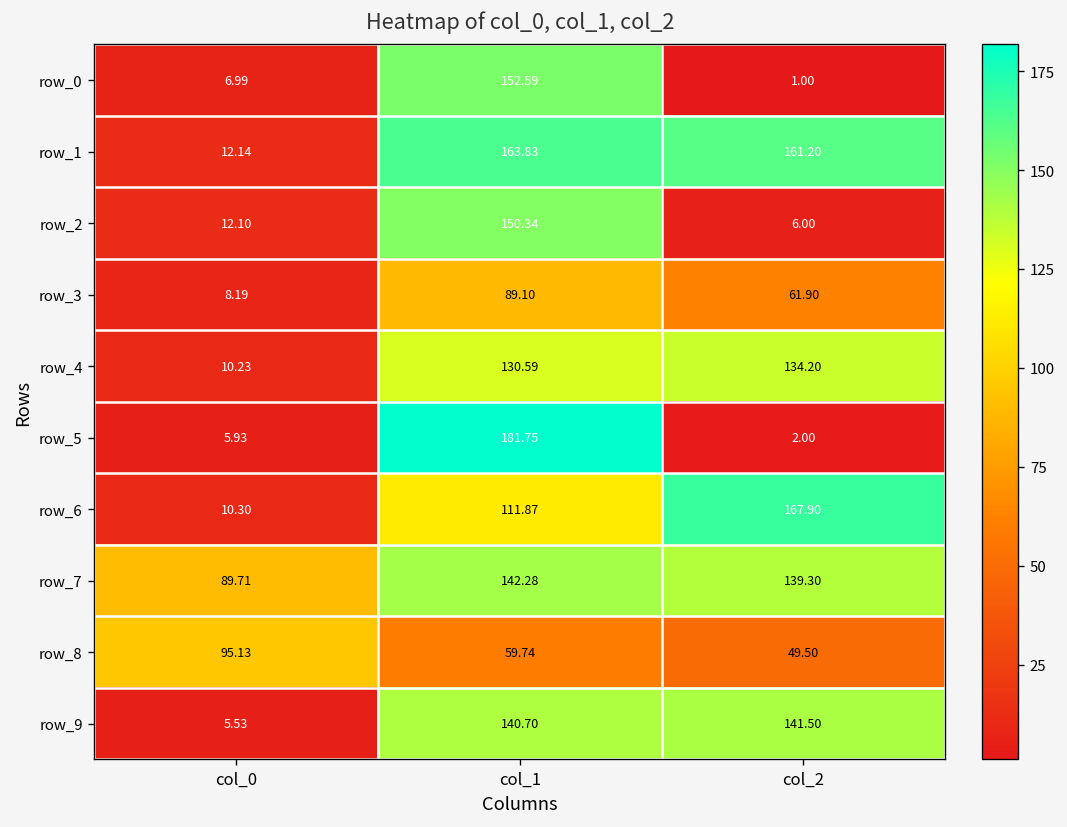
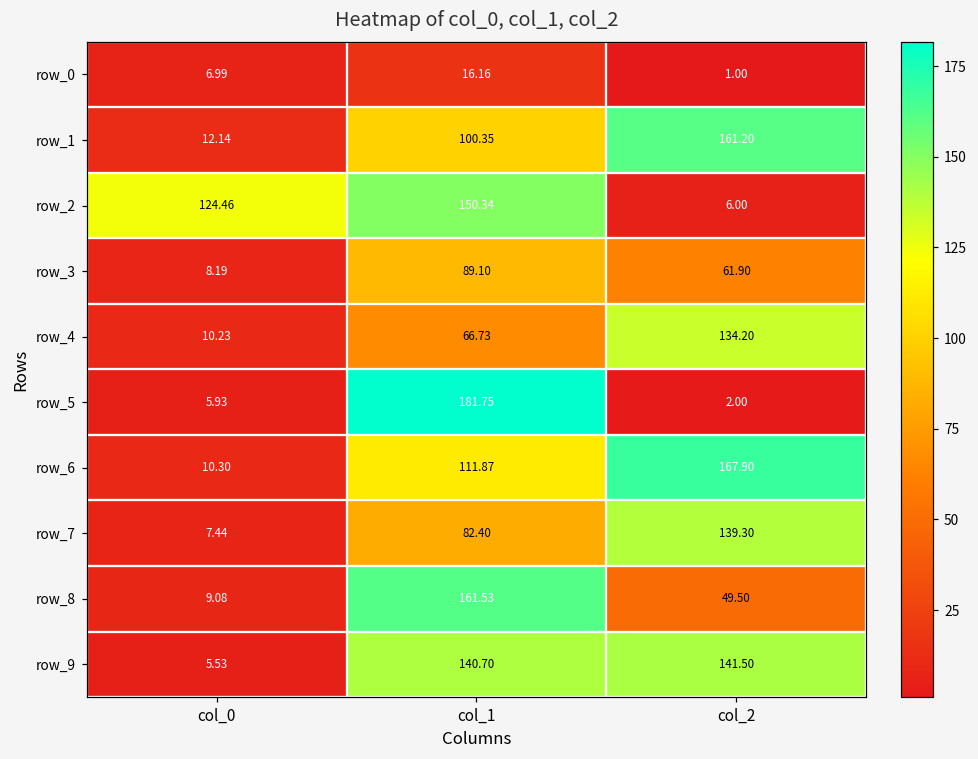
  {
    "row_0": {
      "col_0": 6.99,
-     "col_1": 152.59,
+     "col_1": 16.16,
      "col_2": 1.00
    },
    "row_1": {
      "col_0": 12.14,
-     "col_1": 163.83,
+     "col_1": 100.35,
      "col_2": 161.20
    },
    "row_2": {
-     "col_0": 12.10,
+     "col_0": 124.46,
      "col_1": 150.34,
      "col_2": 6.00
    },
    "row_3": {
      "col_0": 8.19,
      "col_1": 89.10,
      "col_2": 61.90
    },
    "row_4": {
      "col_0": 10.23,
-     "col_1": 130.59,
+     "col_1": 66.73,
      "col_2": 134.20
    },
    "row_5": {
      "col_0": 5.93,
      "col_1": 181.75,
      "col_2": 2.00
    },
    "row_6": {
      "col_0": 10.30,
      "col_1": 111.87,
      "col_2": 167.90
    },
    "row_7": {
-     "col_0": 89.71,
-     "col_1": 142.28,
+     "col_0": 7.44,
+     "col_1": 82.40,
      "col_2": 139.30
    },
    "row_8": {
-     "col_0": 95.13,
-     "col_1": 59.74,
+     "col_0": 9.08,
+     "col_1": 161.53,
      "col_2": 49.50
    },
    "row_9": {
      "col_0": 5.53,
      "col_1": 140.70,
      "col_2": 141.50
    }
  }
